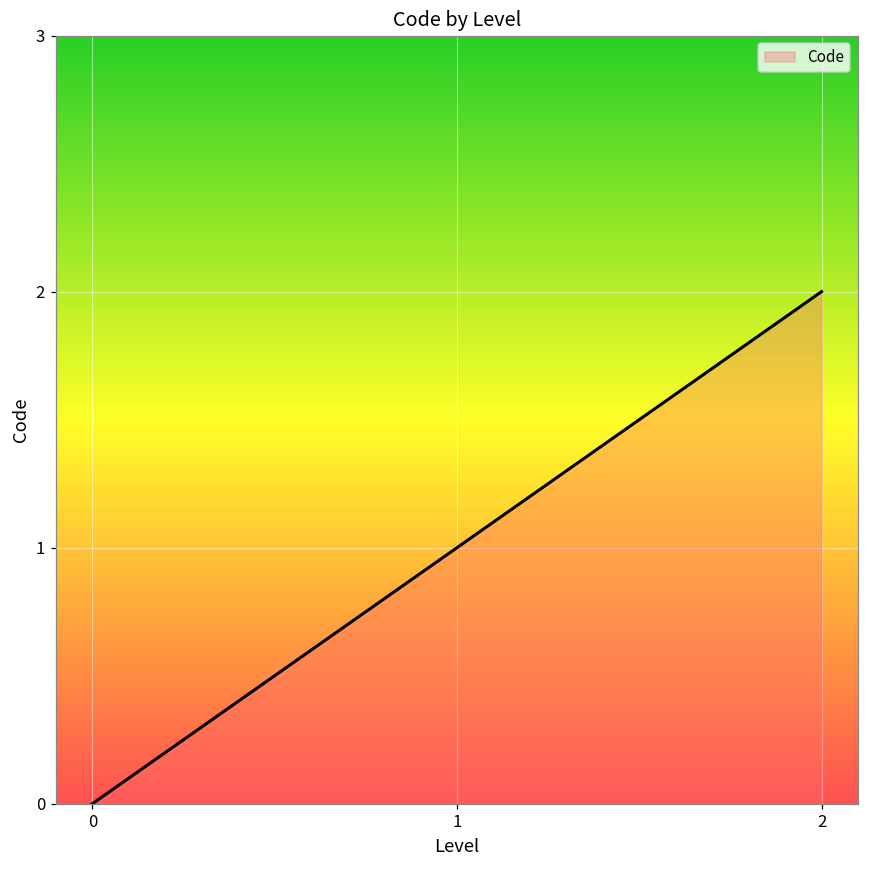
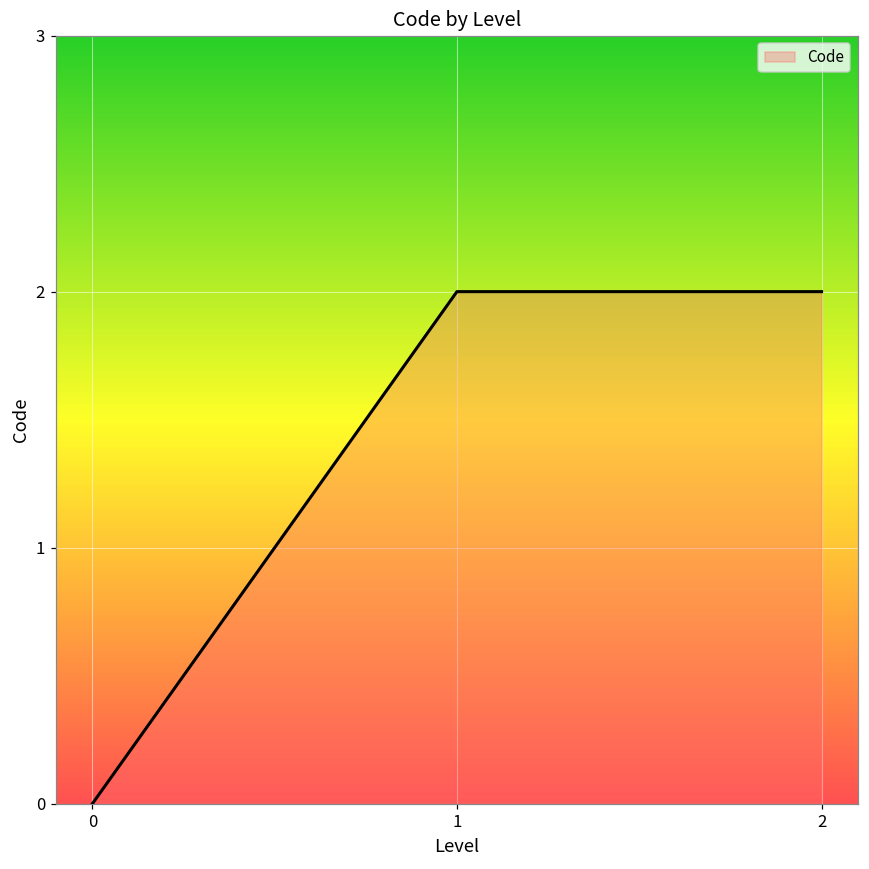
  {
    "0": 0,
-   "1": 1,
+   "1": 2,
    "2": 2
  }
